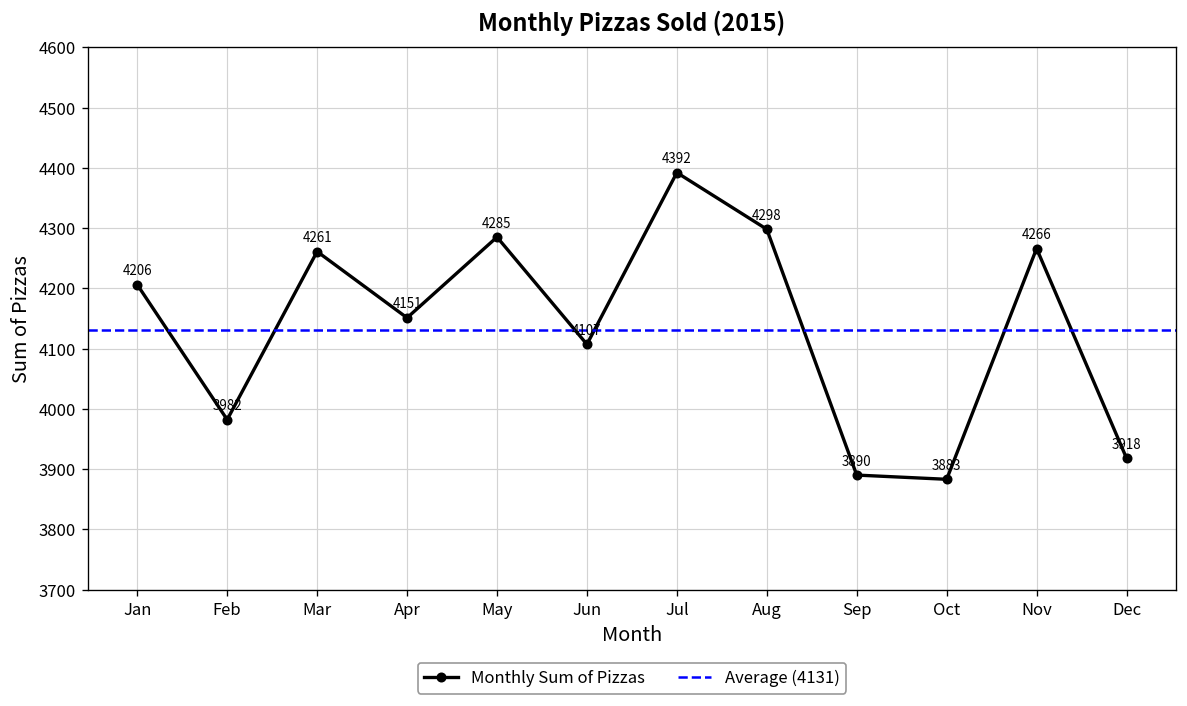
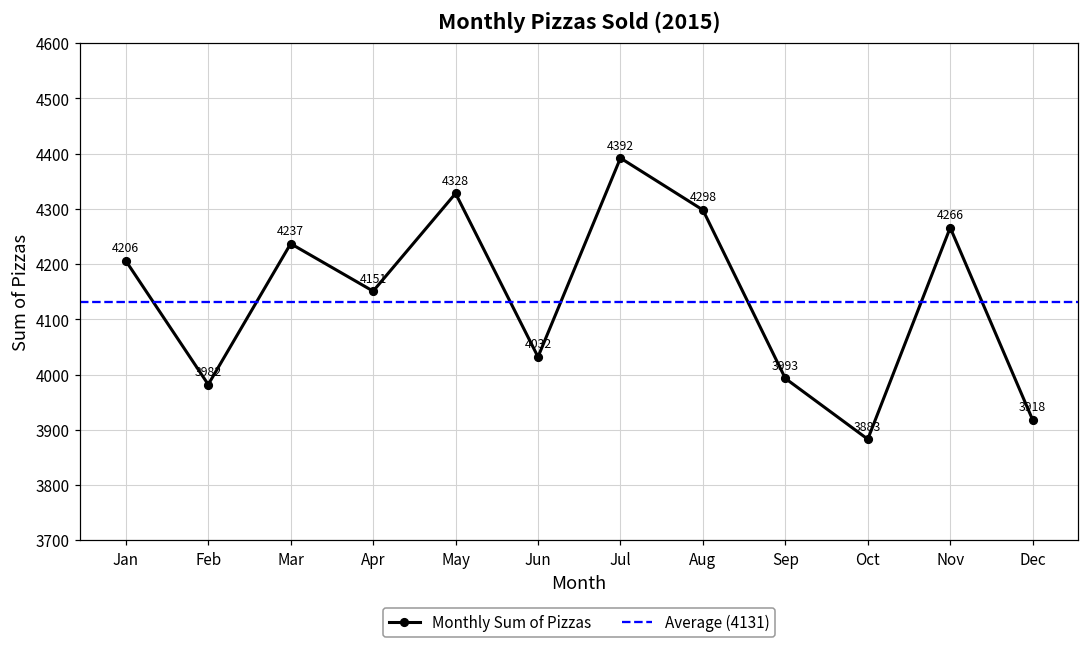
  {
    "Jan": 4206,
    "Feb": 3982,
-   "Mar": 4261,
+   "Mar": 4237,
    "Apr": 4151,
-   "May": 4285,
-   "Jun": 4107,
+   "May": 4328,
+   "Jun": 4032,
    "Jul": 4392,
    "Aug": 4298,
-   "Sep": 3890,
+   "Sep": 3993,
    "Oct": 3883,
    "Nov": 4266,
    "Dec": 3918
  }
